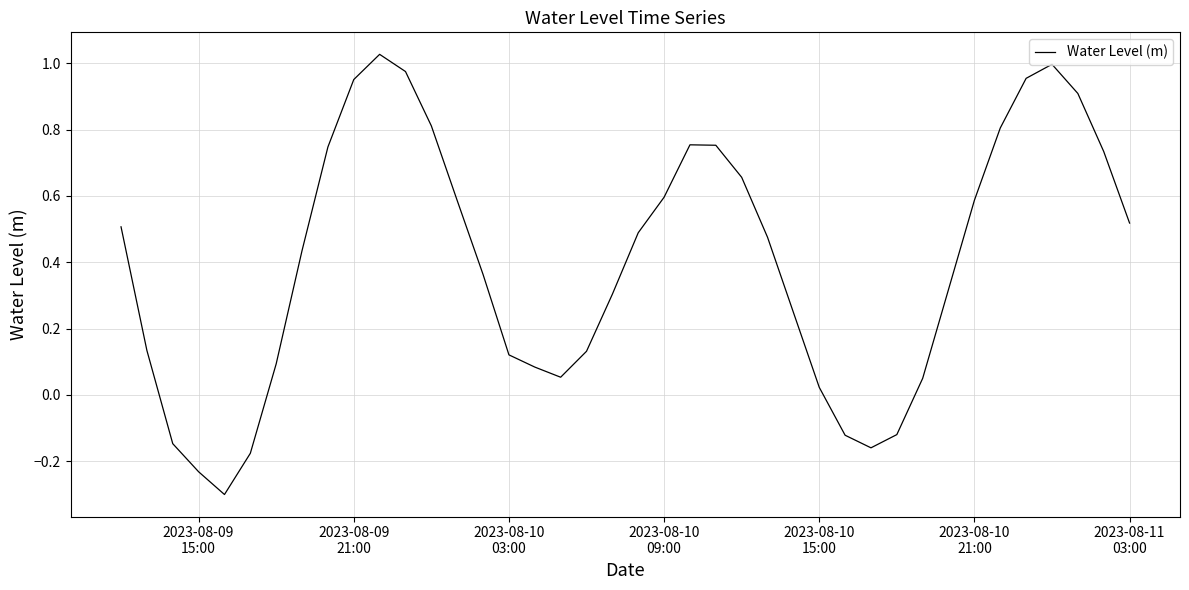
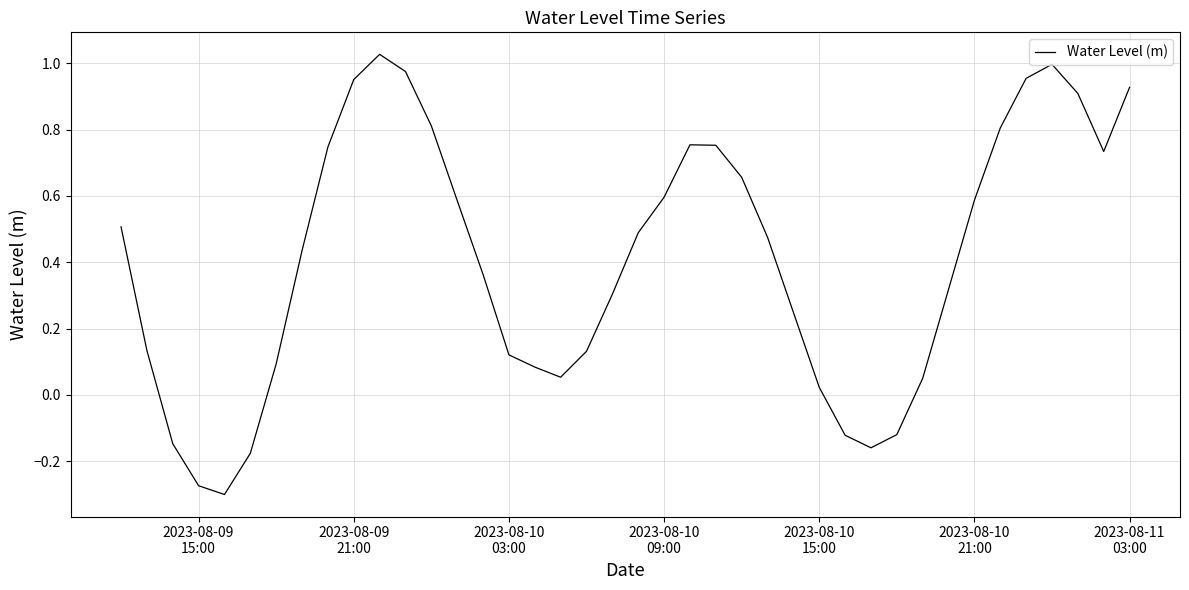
  {
-   "2023-08-09 15:00": -0.23,
+   "2023-08-09 15:00": -0.27,
    "2023-08-09 21:00": 0.95,
    "2023-08-10 03:00": 0.12,
    "2023-08-10 09:00": 0.60,
    "2023-08-10 15:00": 0.02,
    "2023-08-10 21:00": 0.59,
-   "2023-08-11 03:00": 0.52
+   "2023-08-11 03:00": 0.93
  }
